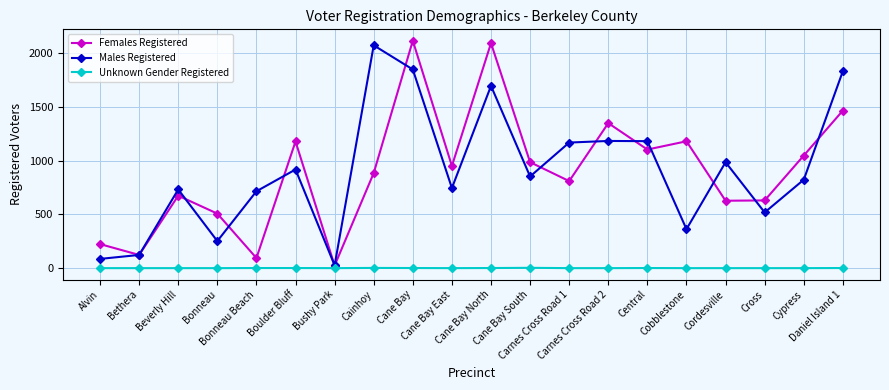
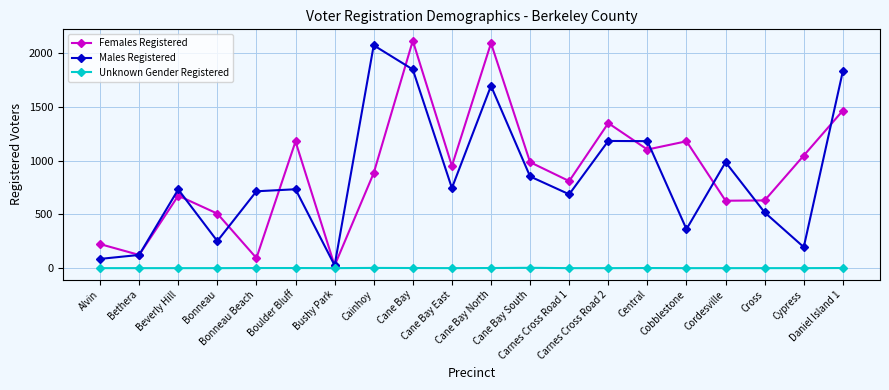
  {
    "Females Registered": {
      "Alvin": 220,
      "Beverly Hill": 680,
      "Bonneau": 510,
      "Bonneau Beach": 90,
      "Boulder Bluff": 1180,
      "Cainhoy": 890,
      "Cane Bay": 2120,
      "Cane Bay East": 950,
      "Cane Bay North": 2100,
      "Cane Bay South": 990,
      "Carnes Cross Road 1": 810,
      "Carnes Cross Road 2": 1350,
      "Central": 1110,
      "Cobblestone": 1180,
      "Cordesville": 630,
      "Cross": 630,
      "Cypress": 1050,
      "Daniel Island 1": 1470
    },
    "Males Registered": {
      "Alvin": 90,
      "Beverly Hill": 730,
      "Bonneau": 250,
      "Bonneau Beach": 720,
-     "Boulder Bluff": 920,
+     "Boulder Bluff": 740,
      "Cainhoy": 2080,
      "Cane Bay": 1850,
      "Cane Bay East": 750,
      "Cane Bay North": 1700,
      "Cane Bay South": 850,
-     "Carnes Cross Road 1": 1170,
+     "Carnes Cross Road 1": 690,
      "Carnes Cross Road 2": 1190,
      "Central": 1180,
      "Cobblestone": 360,
      "Cordesville": 990,
      "Cross": 520,
-     "Cypress": 820,
+     "Cypress": 200,
      "Daniel Island 1": 1840
    },
    "Unknown Gender Registered": {
      "Alvin": 0,
      "Bethera": 0,
      "Beverly Hill": 0,
      "Bonneau": 0,
      "Bonneau Beach": 0,
      "Boulder Bluff": 0,
      "Cainhoy": 0,
      "Cane Bay": 0,
      "Cane Bay East": 0,
      "Cane Bay North": 0,
      "Cane Bay South": 0,
      "Carnes Cross Road 1": 0,
      "Carnes Cross Road 2": 0,
      "Central": 0,
      "Cobblestone": 0,
      "Cordesville": 0,
      "Cross": 0,
      "Cypress": 0,
      "Daniel Island 1": 0
    }
  }
